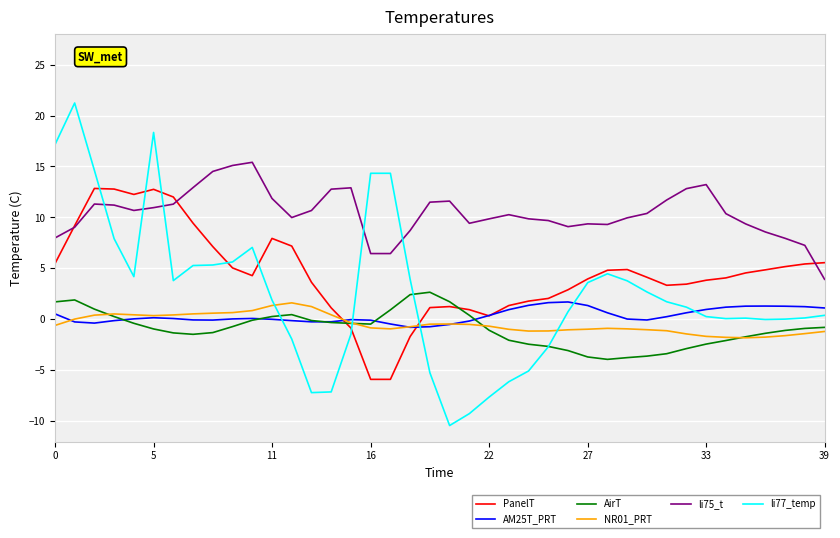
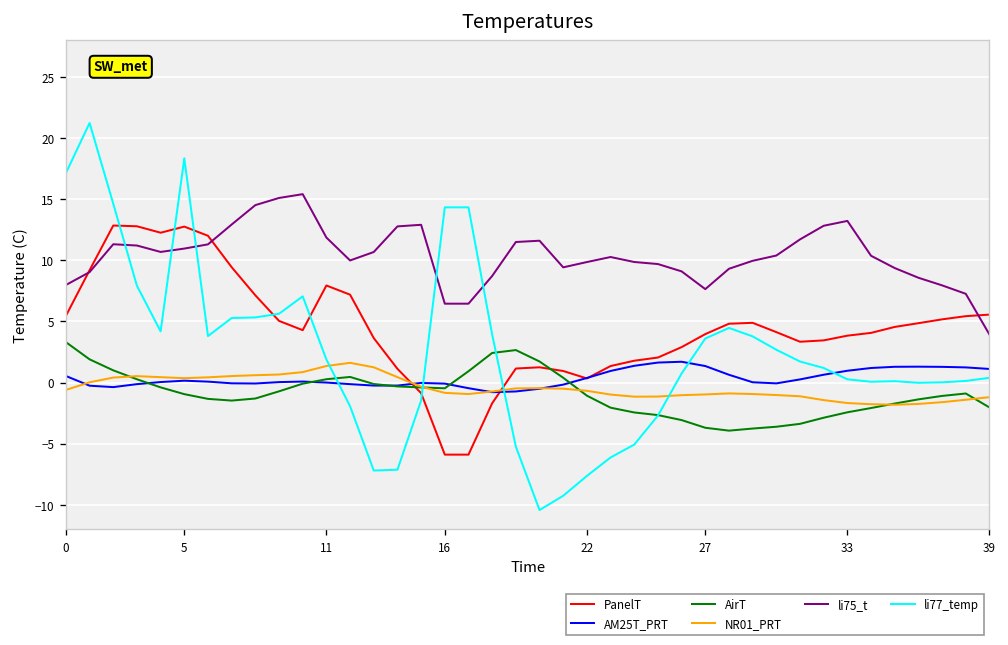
  {
    "PanelT": {
      "0": 5.5,
      "5": 12.8,
      "11": 7.9,
      "16": -5.9,
      "27": 4.0,
      "33": 3.8,
      "39": 5.6
    },
    "AM25T_PRT": {
      "0": 0.5,
      "11": 0.0,
      "16": -0.1,
      "27": 1.4,
      "33": 1.0,
      "39": 1.1
    },
    "AirT": {
-     "0": 1.7,
+     "0": 3.3,
      "5": -0.9,
      "11": 0.3,
      "16": -0.5,
      "22": -1.1,
      "27": -3.7,
      "33": -2.4,
-     "39": -0.8
+     "39": -2.0
    },
    "NR01_PRT": {
      "0": -0.6,
      "11": 1.4,
      "16": -0.8,
      "22": -0.7,
      "27": -1.0,
      "33": -1.7,
      "39": -1.2
    },
    "li75_t": {
      "0": 8.0,
      "5": 11.0,
      "11": 11.9,
      "16": 6.5,
      "22": 9.9,
-     "27": 9.4,
+     "27": 7.6,
      "33": 13.2,
      "39": 3.9
    },
    "li77_temp": {
      "0": 17.1,
      "5": 18.3,
      "11": 1.9,
      "16": 14.3,
      "22": -7.6,
      "27": 3.6,
      "33": 0.3,
      "39": 0.4
    }
  }
